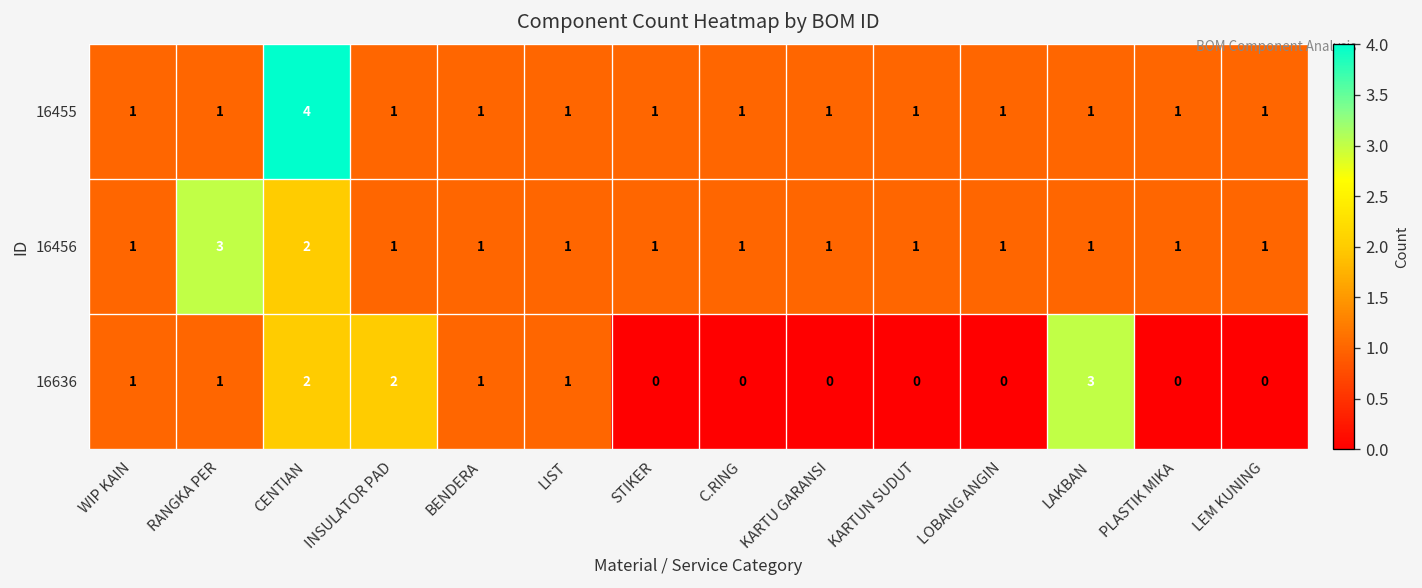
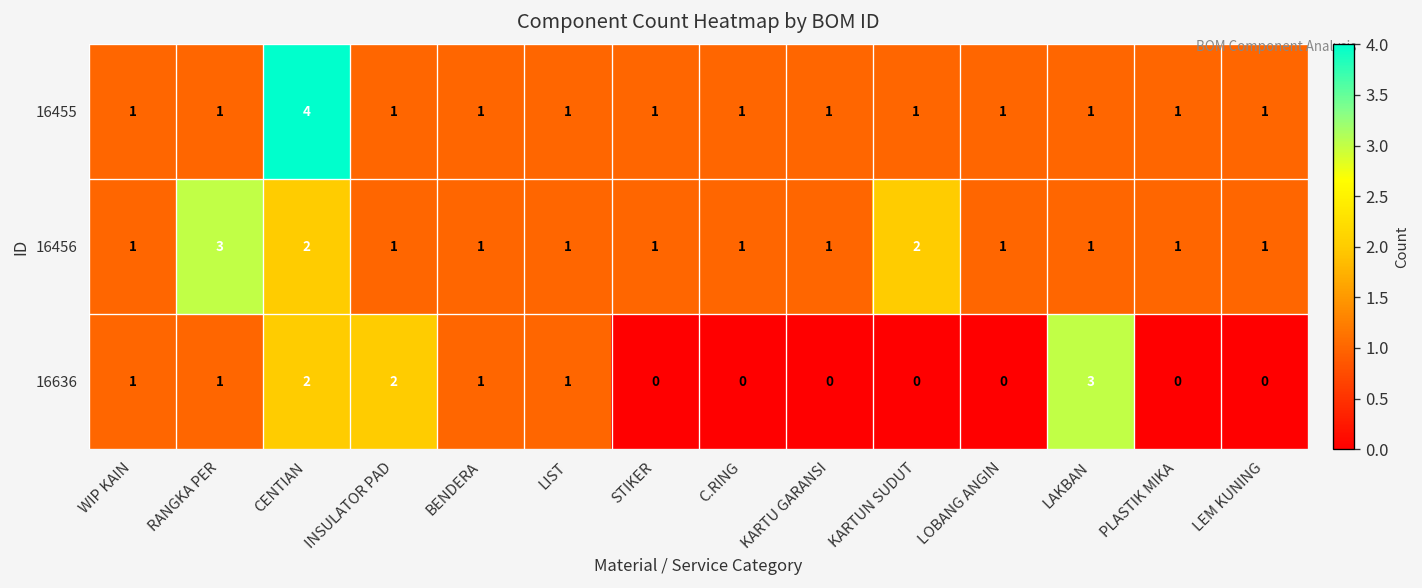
  {
    "16455": {
      "WIP KAIN": 1,
      "RANGKA PER": 1,
      "CENTIAN": 4,
      "INSULATOR PAD": 1,
      "BENDERA": 1,
      "LIST": 1,
      "STIKER": 1,
      "C.RING": 1,
      "KARTU GARANSI": 1,
      "KARTUN SUDUT": 1,
      "LOBANG ANGIN": 1,
      "LAKBAN": 1,
      "PLASTIK MIKA": 1
    },
    "16456": {
      "WIP KAIN": 1,
      "RANGKA PER": 3,
      "CENTIAN": 2,
      "INSULATOR PAD": 1,
      "BENDERA": 1,
      "LIST": 1,
      "STIKER": 1,
      "C.RING": 1,
      "KARTU GARANSI": 1,
-     "KARTUN SUDUT": 1,
+     "KARTUN SUDUT": 2,
      "LOBANG ANGIN": 1,
      "LAKBAN": 1,
      "PLASTIK MIKA": 1,
      "LEM KUNING": 1
    },
    "16636": {
      "WIP KAIN": 1,
      "RANGKA PER": 1,
      "CENTIAN": 2,
      "INSULATOR PAD": 2,
      "BENDERA": 1,
      "LIST": 1,
      "STIKER": 0,
      "C.RING": 0,
      "KARTU GARANSI": 0,
      "KARTUN SUDUT": 0,
      "LOBANG ANGIN": 0,
      "LAKBAN": 3,
      "PLASTIK MIKA": 0,
      "LEM KUNING": 0
    }
  }
